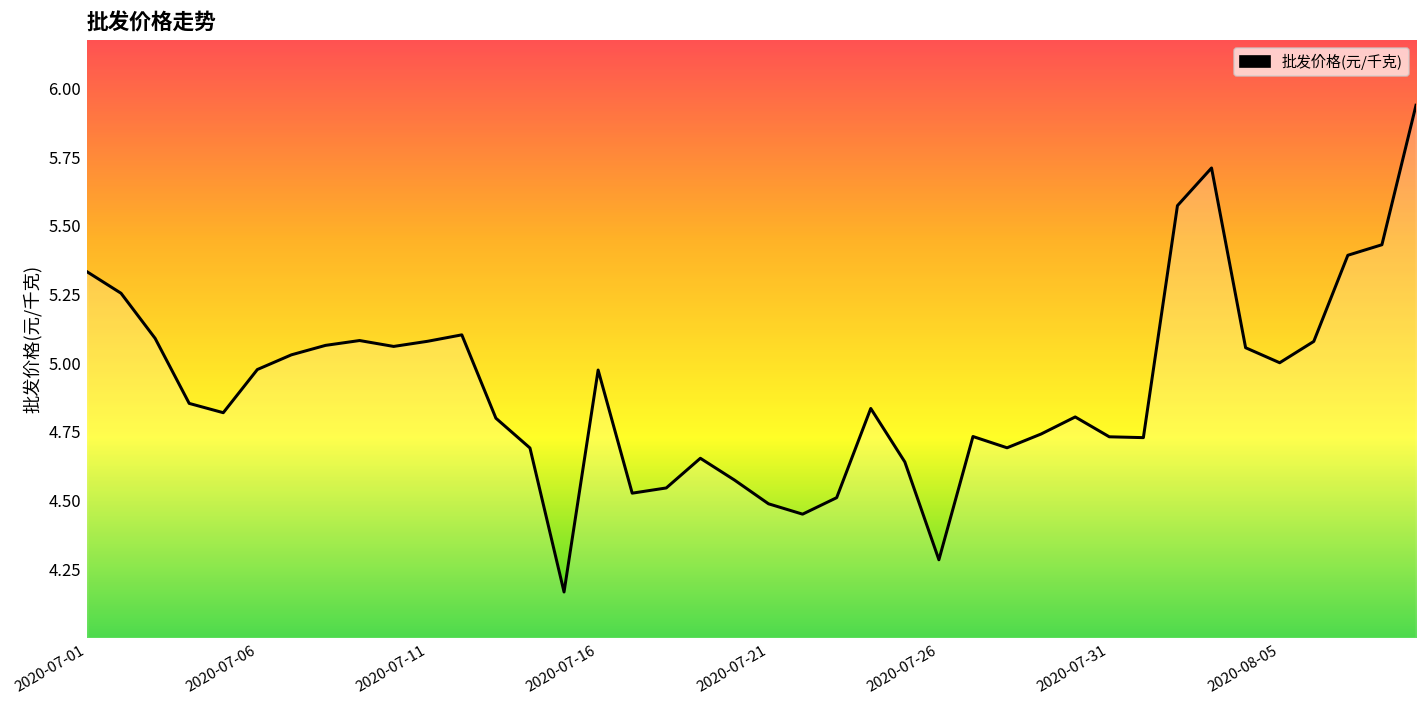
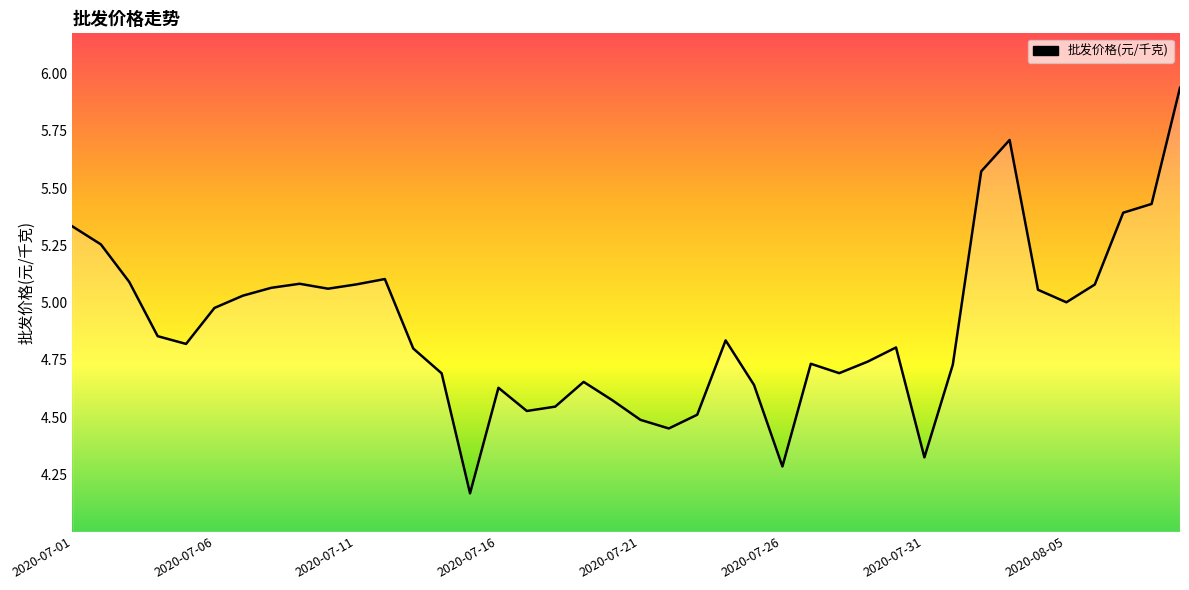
  {
    "2020-07-01": 5.33,
    "2020-07-06": 4.98,
    "2020-07-11": 5.08,
-   "2020-07-16": 4.98,
+   "2020-07-16": 4.63,
    "2020-07-21": 4.49,
    "2020-07-26": 4.28,
-   "2020-07-31": 4.73,
+   "2020-07-31": 4.32,
    "2020-08-05": 5.00
  }
